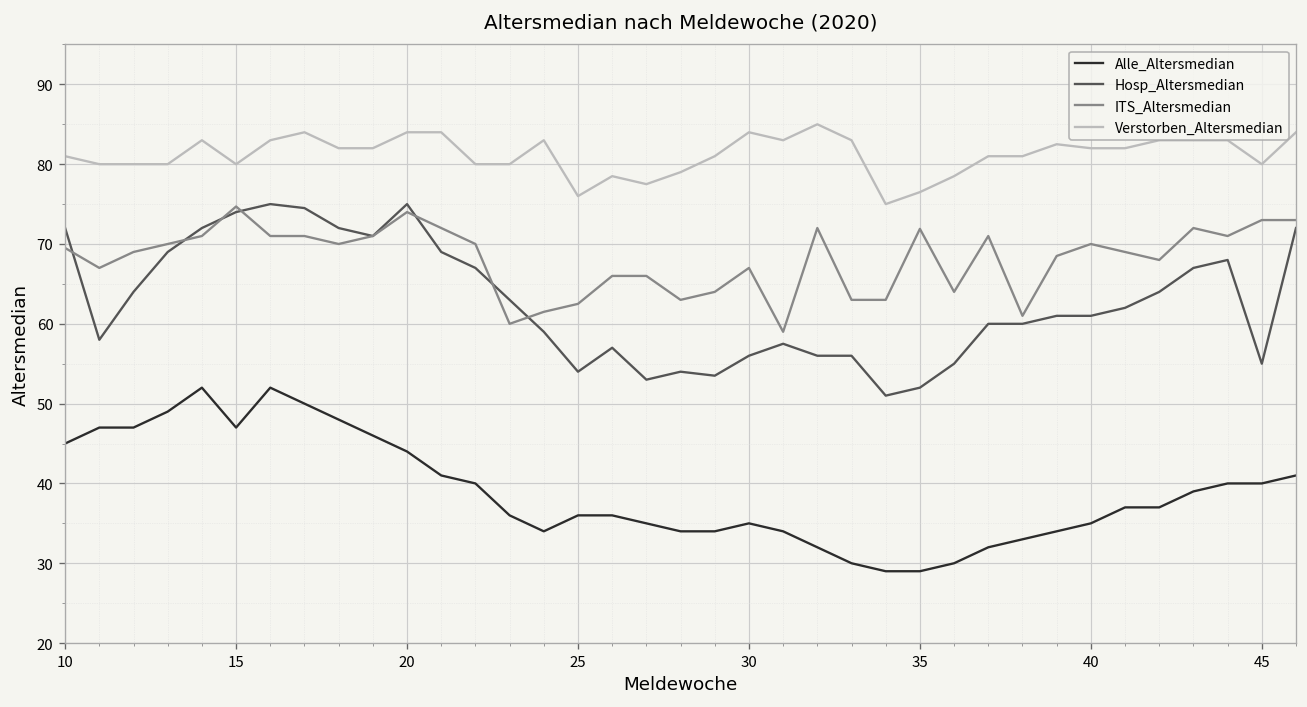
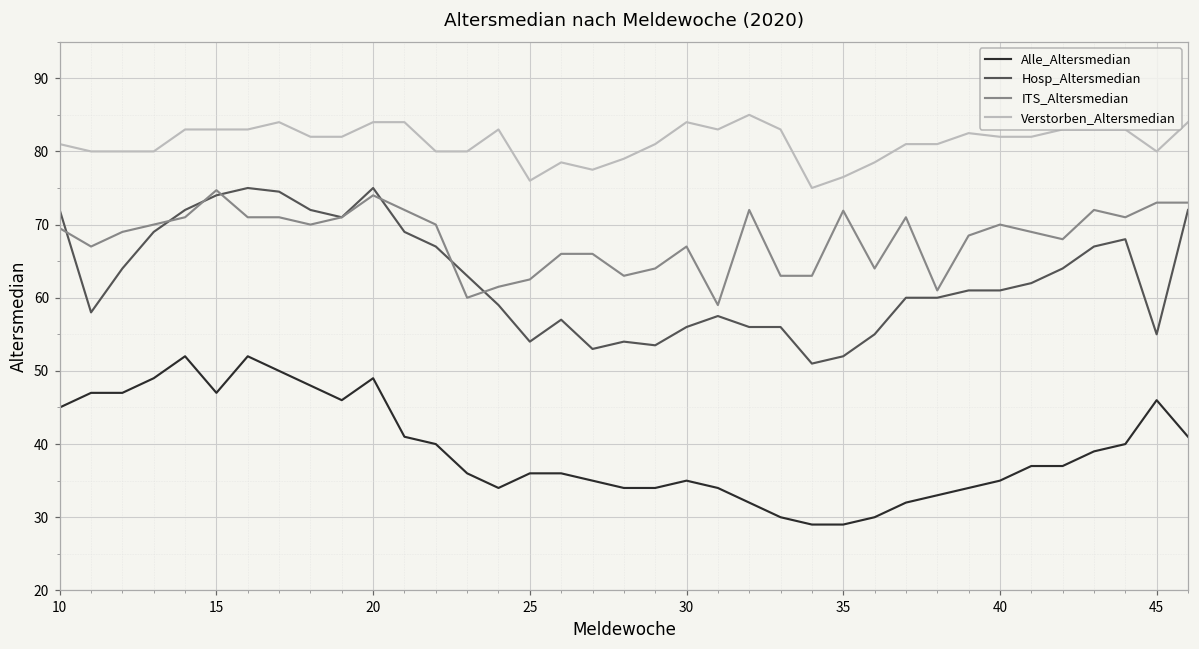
  {
    "Alle_Altersmedian": {
      "10": 45,
      "15": 47,
-     "20": 44,
+     "20": 49,
      "25": 36,
      "30": 35,
      "35": 29,
      "40": 35,
-     "45": 40
+     "45": 46
    },
    "Hosp_Altersmedian": {
      "10": 72,
      "15": 74,
      "20": 75,
      "25": 54,
      "30": 56,
      "35": 52,
      "40": 61,
      "45": 55
    },
    "ITS_Altersmedian": {
      "10": 70,
      "15": 75,
      "20": 74,
      "25": 63,
      "30": 67,
      "35": 72,
      "40": 70,
      "45": 73
    },
    "Verstorben_Altersmedian": {
      "10": 81,
-     "15": 80,
+     "15": 83,
      "20": 84,
      "25": 76,
      "30": 84,
      "35": 77,
      "40": 82,
      "45": 80
    }
  }
